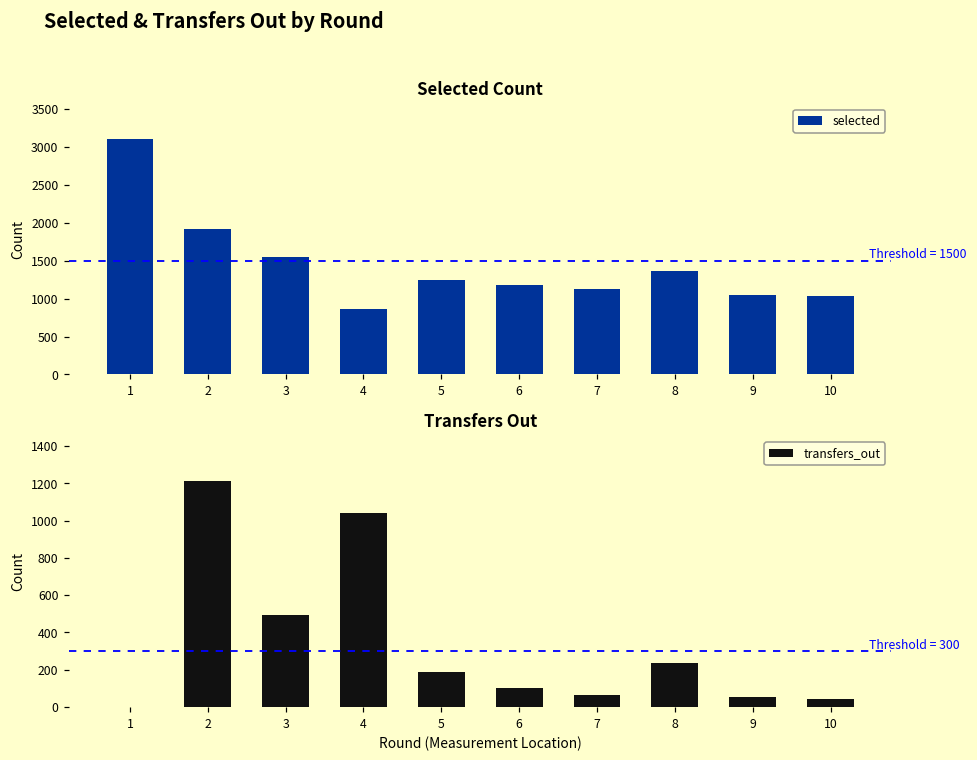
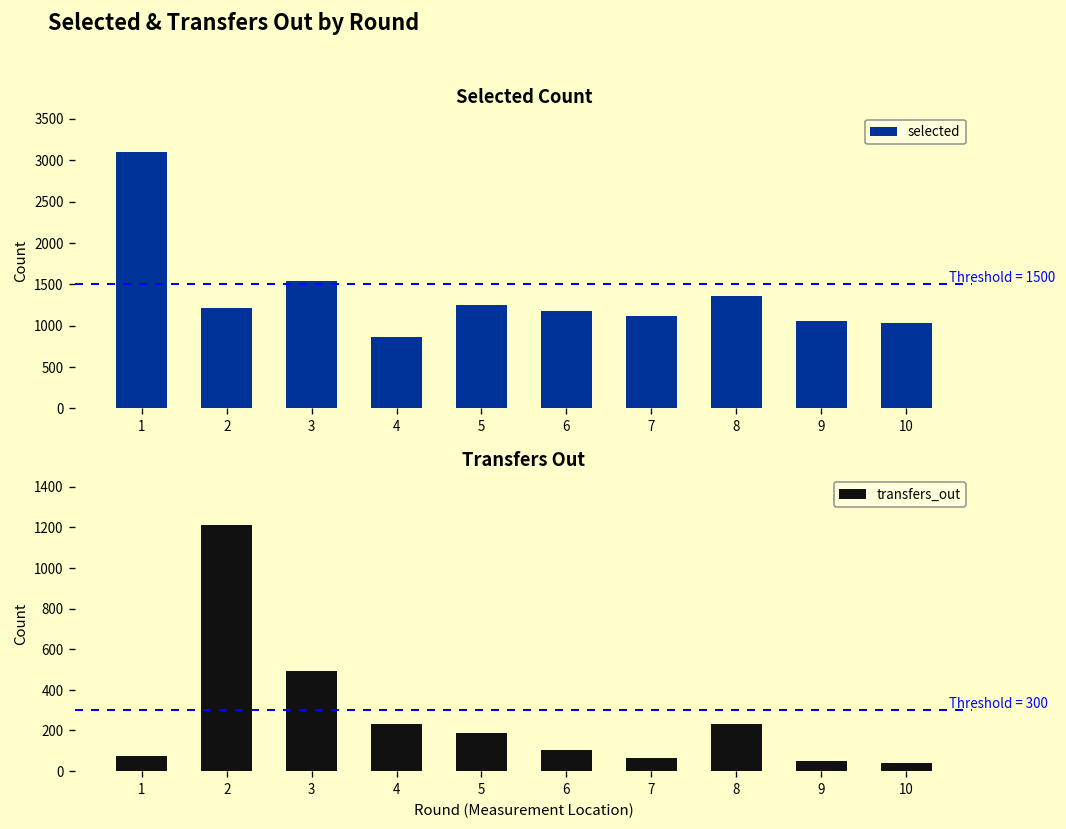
  {
    "Selected Count": {
      "1": 3100,
-     "2": 1900,
+     "2": 1200,
      "3": 1500,
      "4": 900,
      "5": 1200,
      "6": 1200,
      "7": 1100,
      "8": 1400,
      "9": 1100,
      "10": 1000
    },
    "Transfers Out": {
-     "1": 0,
+     "1": 80,
      "2": 1210,
      "3": 490,
-     "4": 1040,
+     "4": 230,
      "5": 190,
      "6": 100,
      "7": 70,
      "8": 230,
      "9": 50,
      "10": 40
    }
  }
